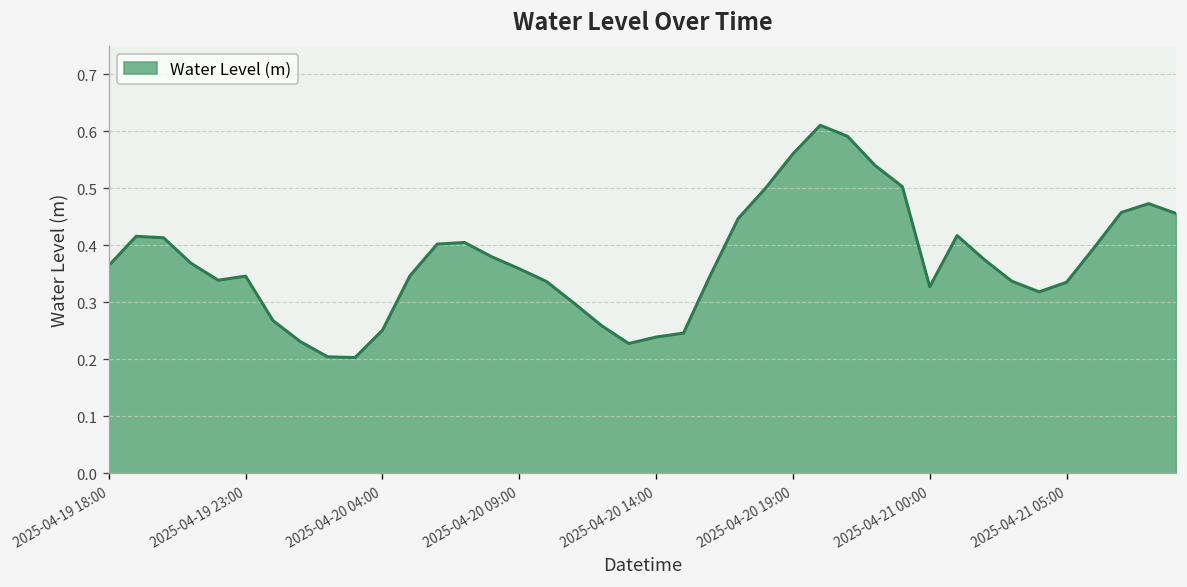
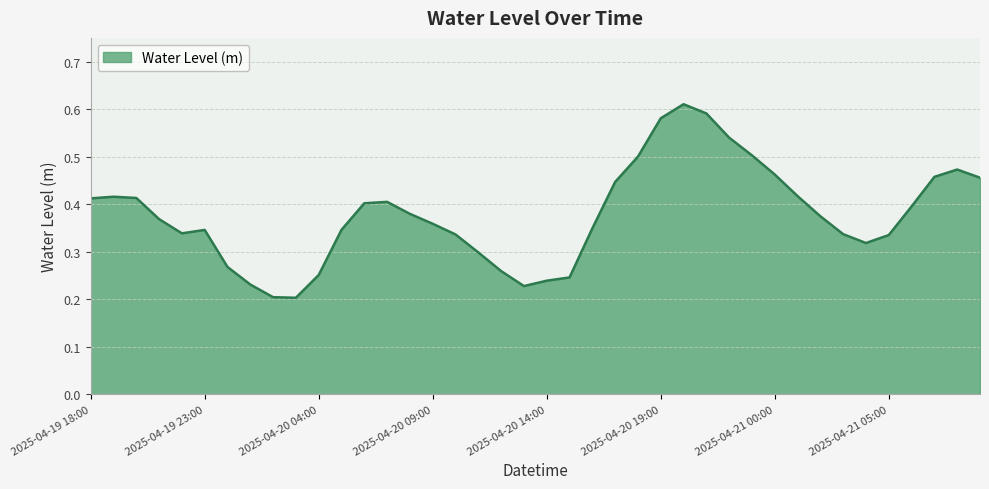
  {
-   "2025-04-19 18:00": 0.36,
+   "2025-04-19 18:00": 0.41,
    "2025-04-19 23:00": 0.35,
    "2025-04-20 04:00": 0.25,
    "2025-04-20 09:00": 0.36,
    "2025-04-20 14:00": 0.24,
-   "2025-04-20 19:00": 0.56,
-   "2025-04-21 00:00": 0.33,
+   "2025-04-20 19:00": 0.58,
+   "2025-04-21 00:00": 0.46,
    "2025-04-21 05:00": 0.34
  }
